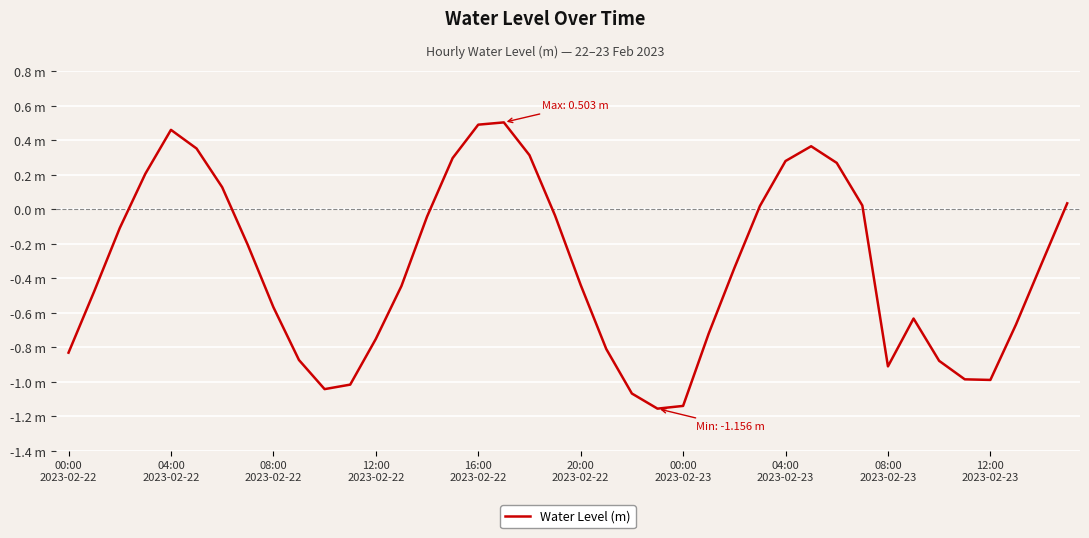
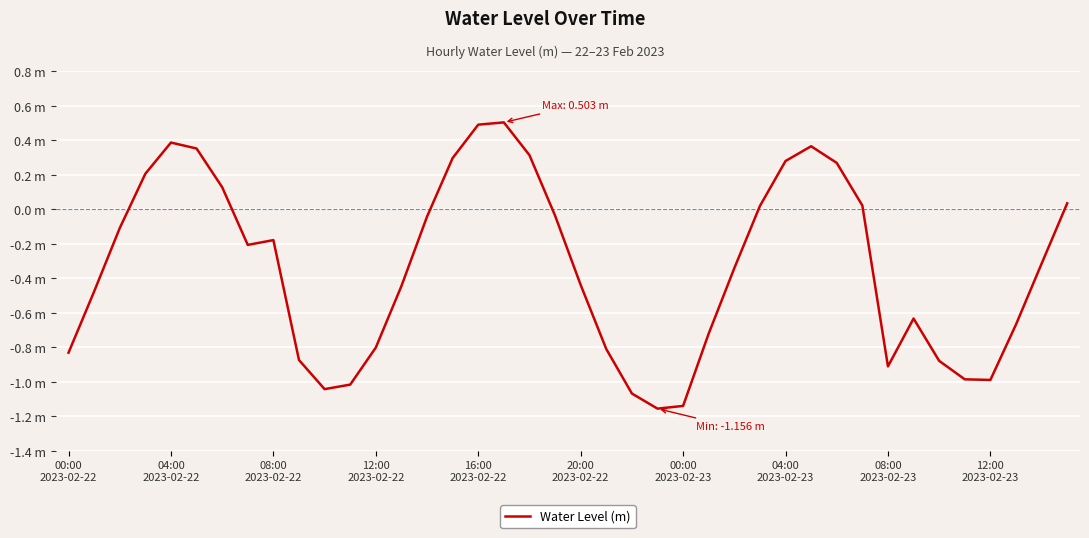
  {
    "00:00 2023-02-22": "-0.83 m",
-   "04:00 2023-02-22": "0.46 m",
-   "08:00 2023-02-22": "-0.57 m",
-   "12:00 2023-02-22": "-0.75 m",
+   "04:00 2023-02-22": "0.39 m",
+   "08:00 2023-02-22": "-0.18 m",
+   "12:00 2023-02-22": "-0.80 m",
    "16:00 2023-02-22": "0.49 m",
    "20:00 2023-02-22": "-0.44 m",
    "04:00 2023-02-23": "0.28 m",
    "08:00 2023-02-23": "-0.91 m",
    "12:00 2023-02-23": "-0.99 m"
  }
